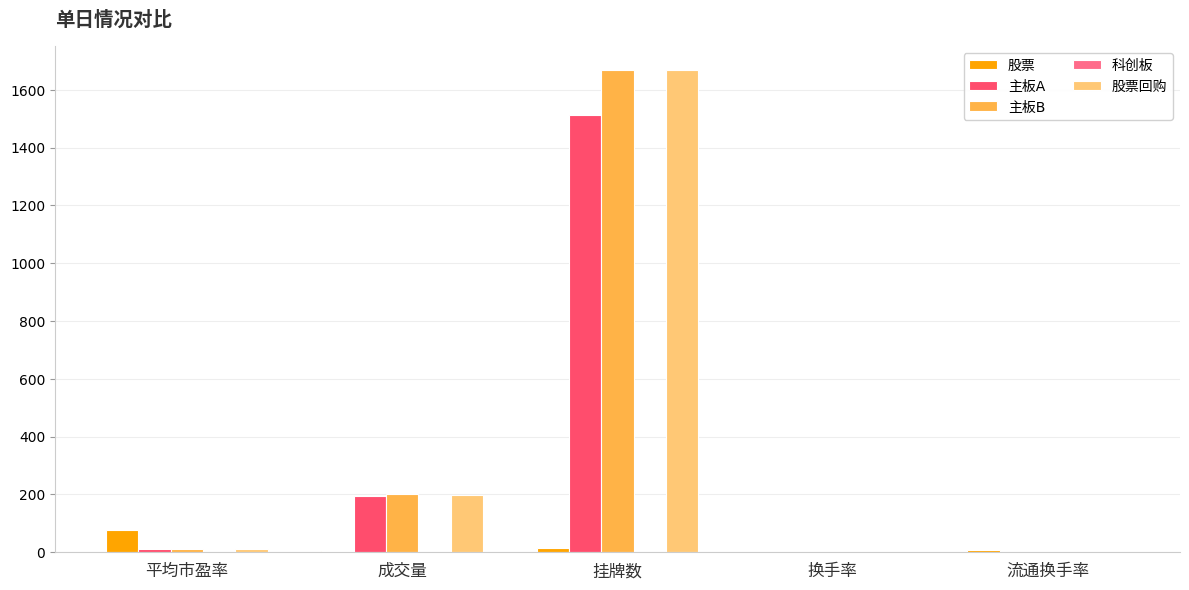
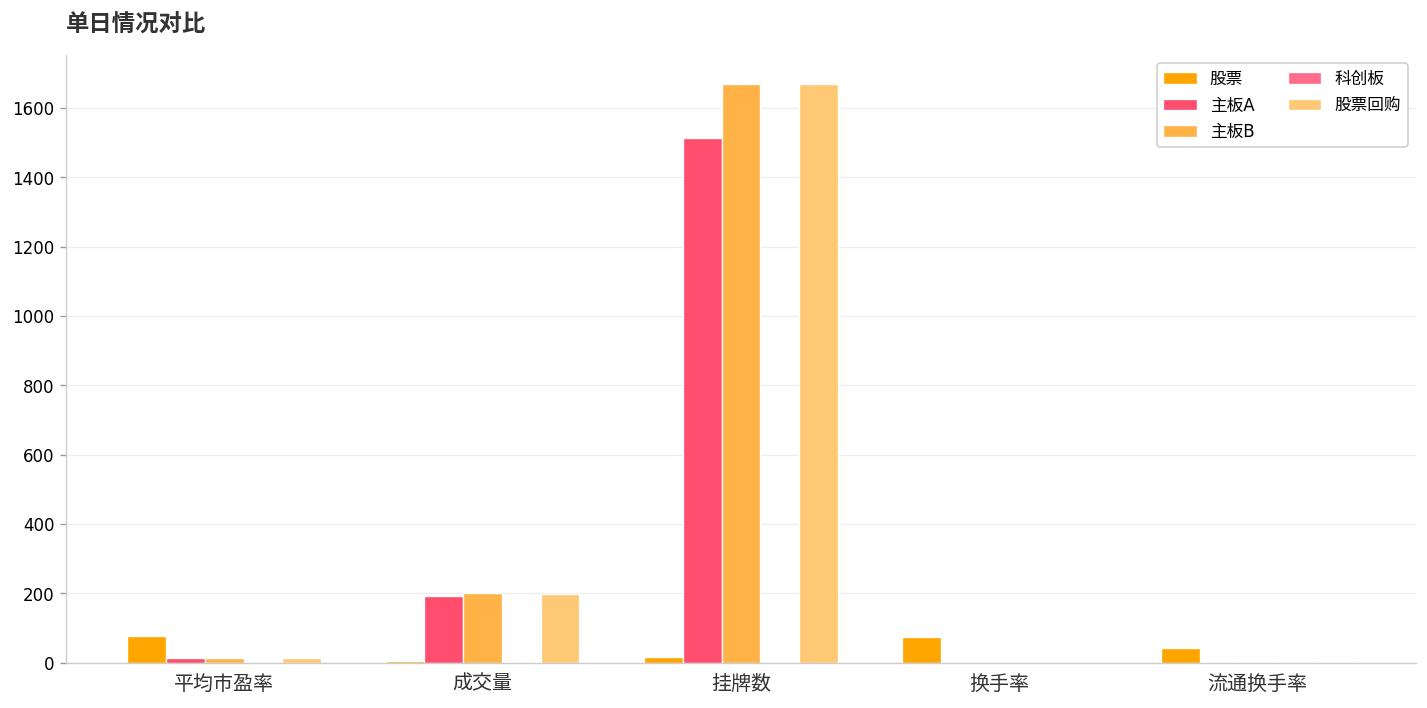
  {
    "股票": {
      "平均市盈率": 80,
      "挂牌数": 20,
-     "换手率": 0,
-     "流通换手率": 10
+     "换手率": 80,
+     "流通换手率": 40
    }
  }
